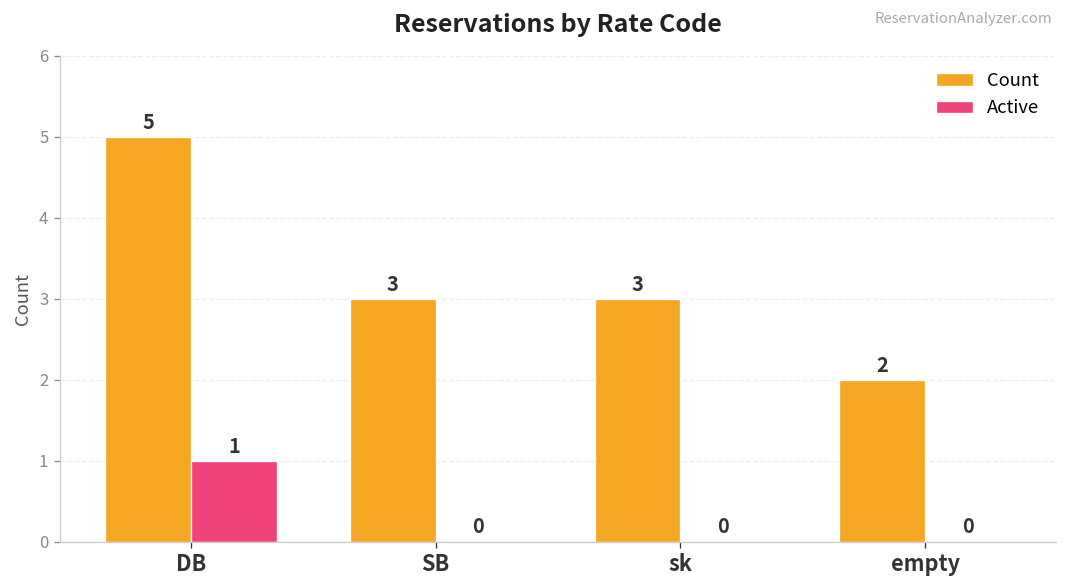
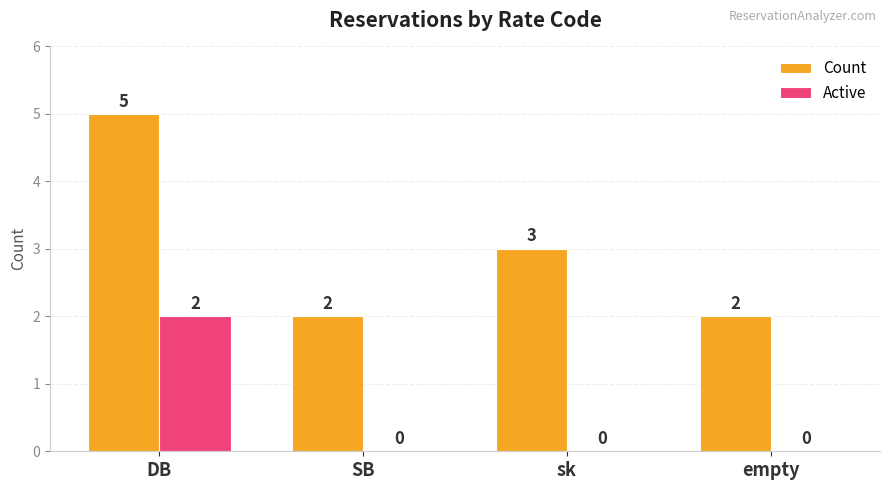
  {
    "Count": {
      "DB": 5,
-     "SB": 3,
+     "SB": 2,
      "sk": 3,
      "empty": 2
    },
    "Active": {
-     "DB": 1,
+     "DB": 2,
      "SB": 0,
      "sk": 0,
      "empty": 0
    }
  }
